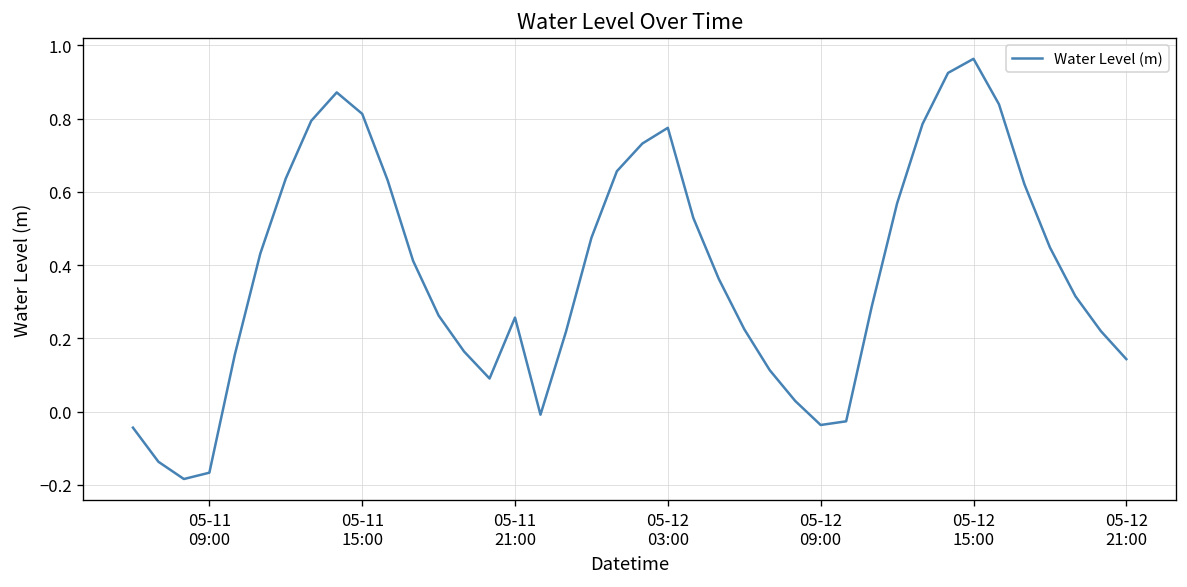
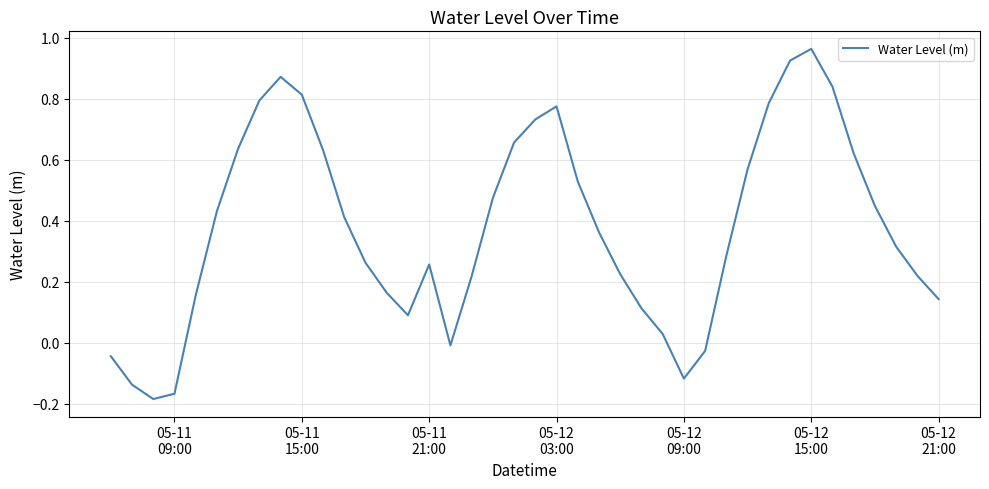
  {
    "05-11 09:00": -0.17,
    "05-11 15:00": 0.81,
    "05-11 21:00": 0.26,
    "05-12 03:00": 0.77,
-   "05-12 09:00": -0.04,
+   "05-12 09:00": -0.12,
    "05-12 15:00": 0.96,
    "05-12 21:00": 0.14
  }
